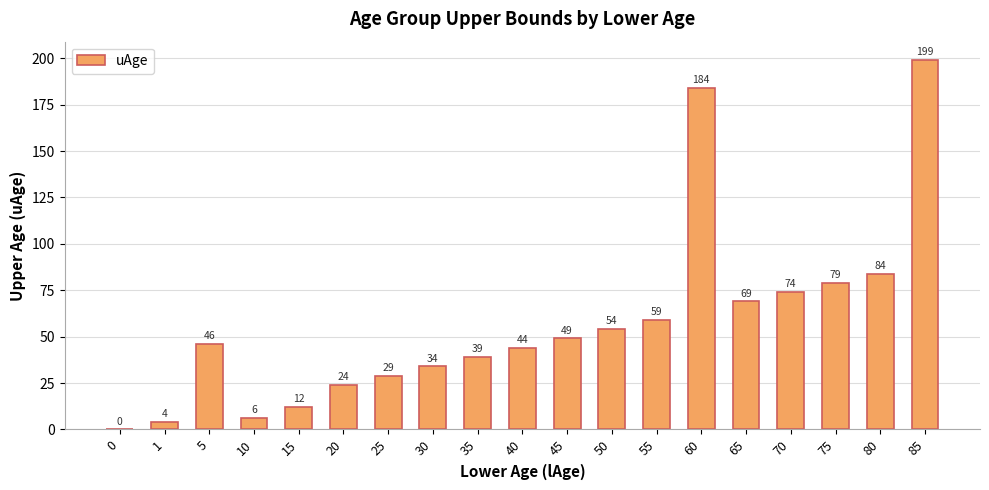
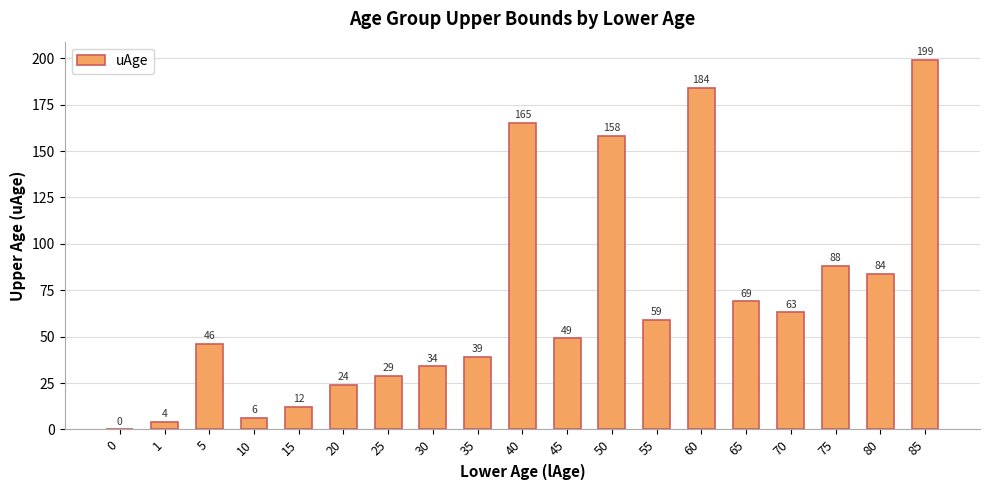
  {
    "0": 0,
    "1": 4,
    "5": 46,
    "10": 6,
    "15": 12,
    "20": 24,
    "25": 29,
    "30": 34,
    "35": 39,
-   "40": 44,
+   "40": 165,
    "45": 49,
-   "50": 54,
+   "50": 158,
    "55": 59,
    "60": 184,
    "65": 69,
-   "70": 74,
-   "75": 79,
+   "70": 63,
+   "75": 88,
    "80": 84,
    "85": 199
  }
